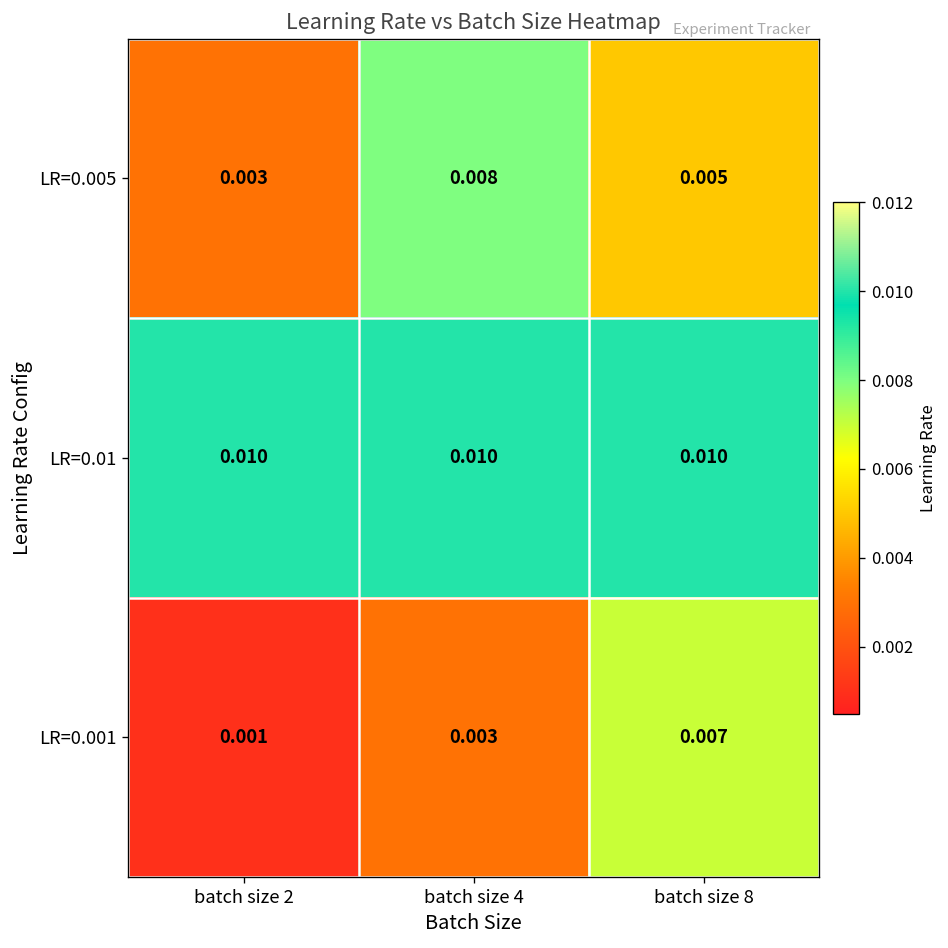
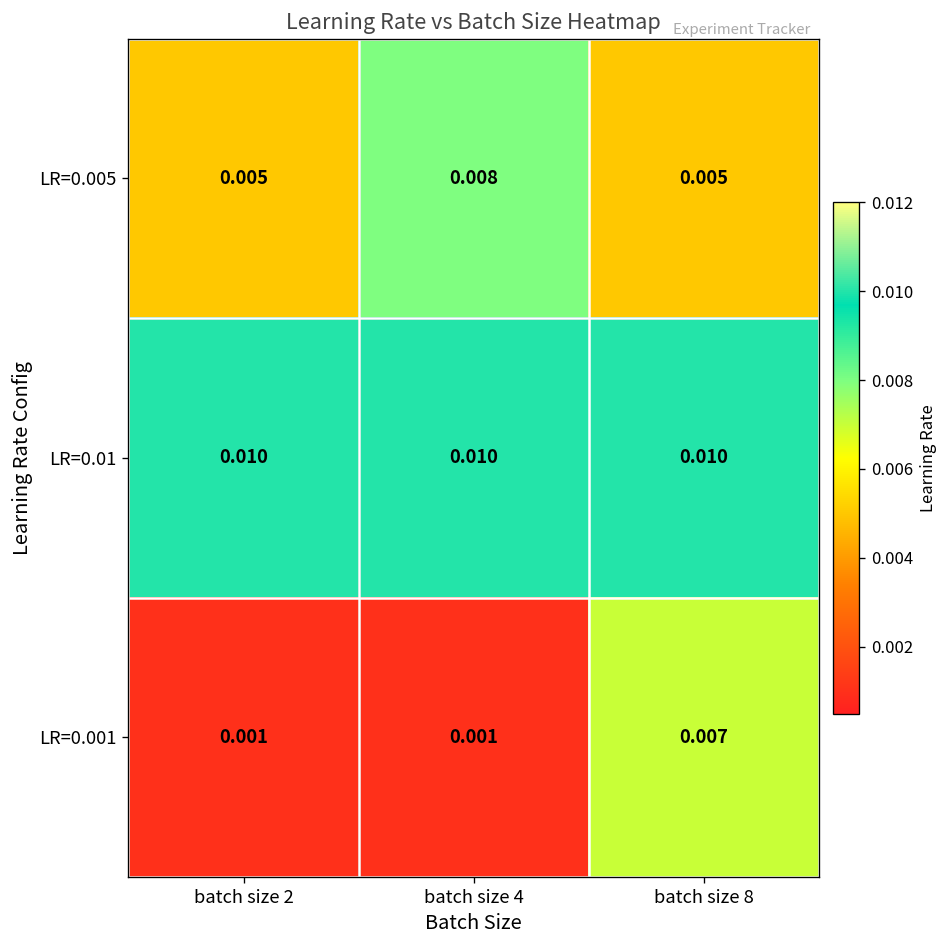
  {
    "LR=0.005": {
-     "batch size 2": 0.003,
+     "batch size 2": 0.005,
      "batch size 4": 0.008,
      "batch size 8": 0.005
    },
    "LR=0.01": {
      "batch size 2": 0.010,
      "batch size 4": 0.010,
      "batch size 8": 0.010
    },
    "LR=0.001": {
      "batch size 2": 0.001,
-     "batch size 4": 0.003,
+     "batch size 4": 0.001,
      "batch size 8": 0.007
    }
  }
